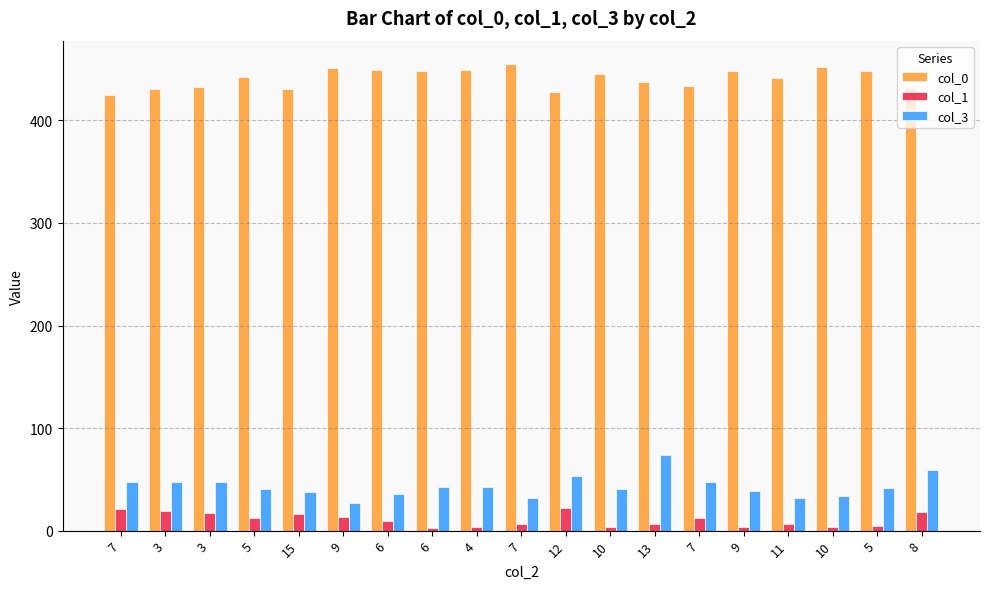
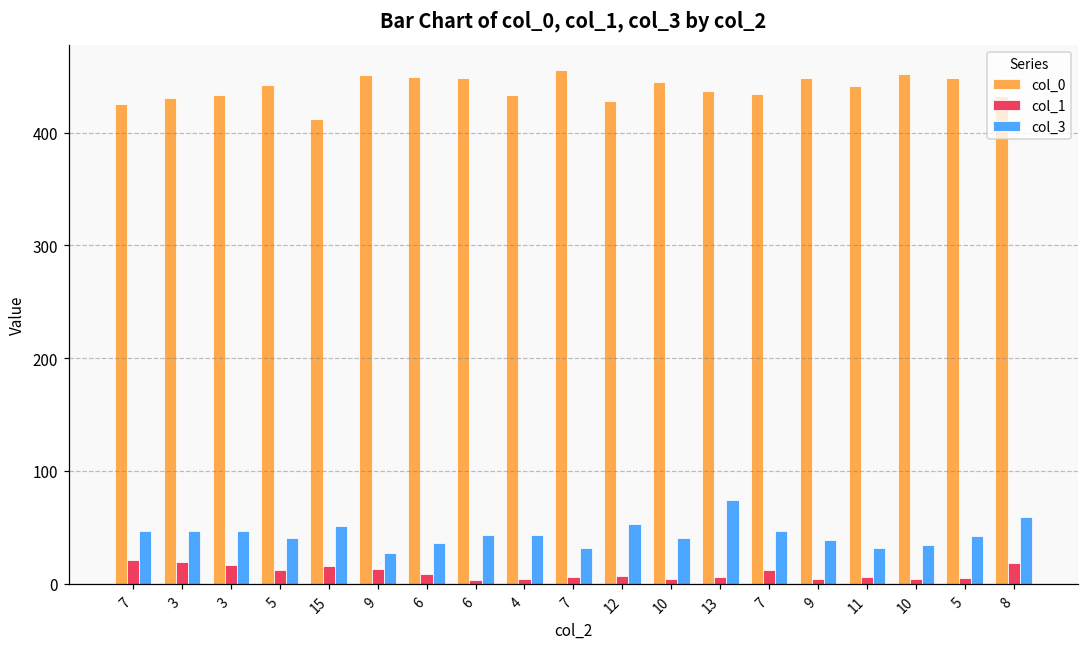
  {
    "col_0": {
-     "15": 431,
-     "4": 449,
+     "15": 412,
+     "4": 433,
      "12": 428,
      "13": 437,
      "11": 441
    },
    "col_1": {
      "15": 16,
      "4": 4,
-     "12": 22,
+     "12": 7,
      "13": 6,
      "11": 6,
      "8": 18
    },
    "col_3": {
-     "15": 38,
+     "15": 51,
      "4": 43,
      "12": 53,
      "13": 74,
      "11": 32,
      "8": 59
    }
  }
